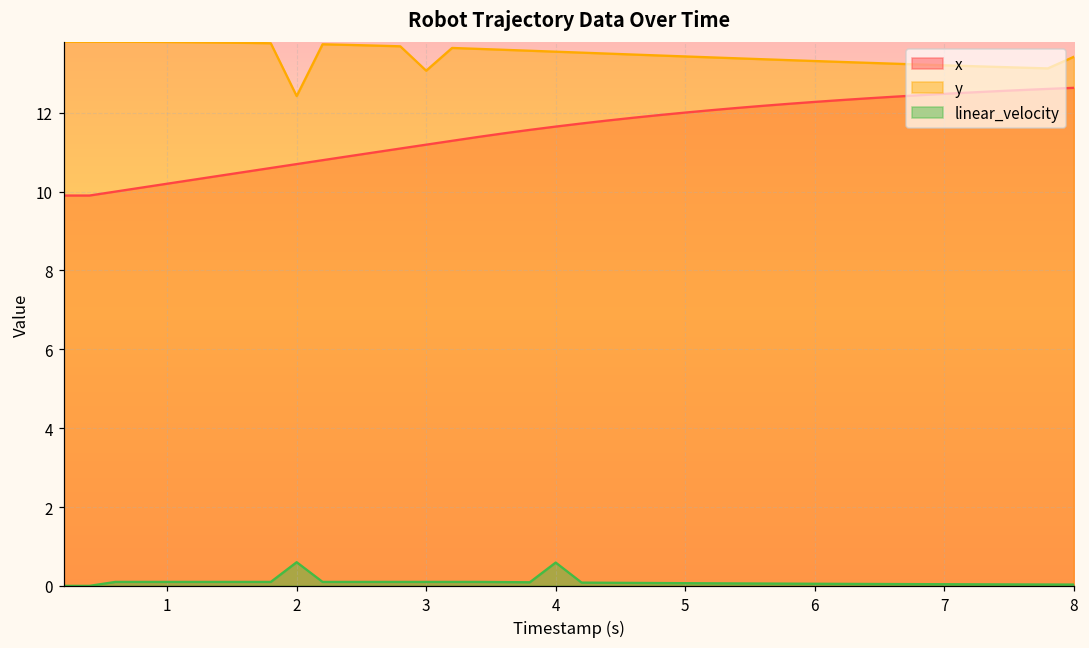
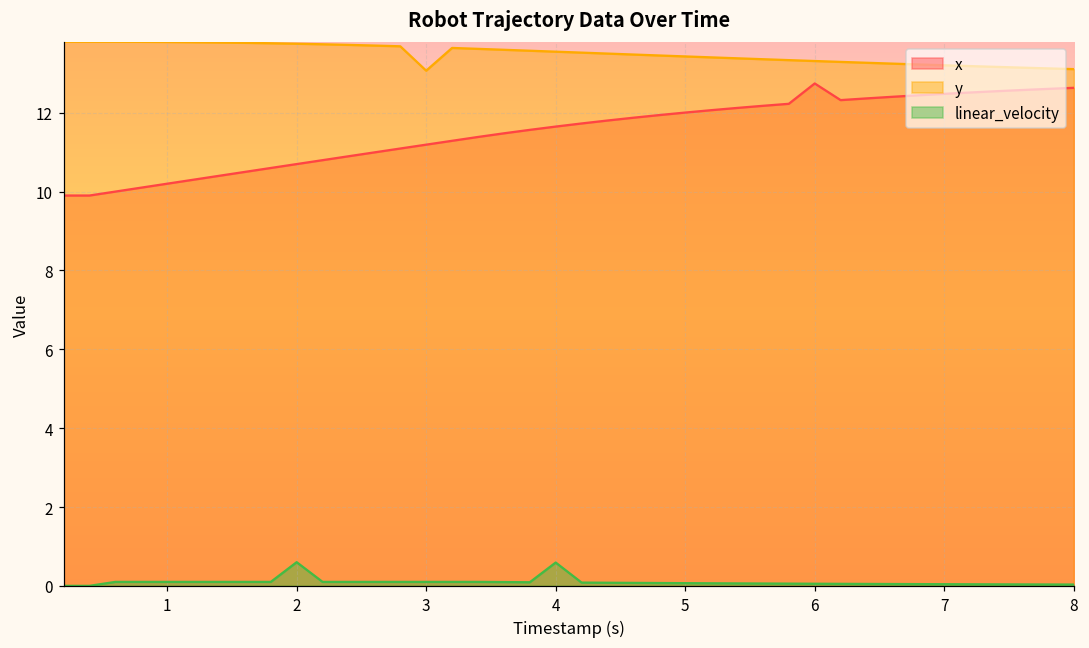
  {
    "x": {
      "1": 10.2,
      "2": 10.7,
      "3": 11.2,
      "4": 11.6,
      "5": 12.0,
-     "6": 12.3,
+     "6": 12.7,
      "8": 12.6
    },
    "y": {
      "1": 13.8,
-     "2": 12.4,
+     "2": 13.8,
      "3": 13.1,
      "4": 13.5,
      "5": 13.4,
      "6": 13.3,
-     "8": 13.4
+     "8": 13.1
    },
    "linear_velocity": {
      "1": 0.1,
      "2": 0.6,
      "3": 0.1,
      "4": 0.6,
      "5": 0.1,
      "6": 0.1,
      "7": 0.0,
      "8": 0.0
    }
  }
